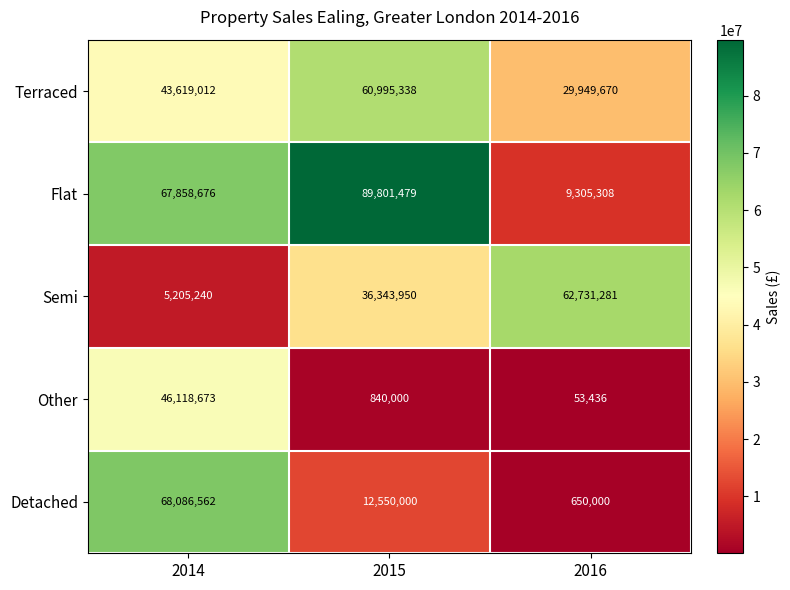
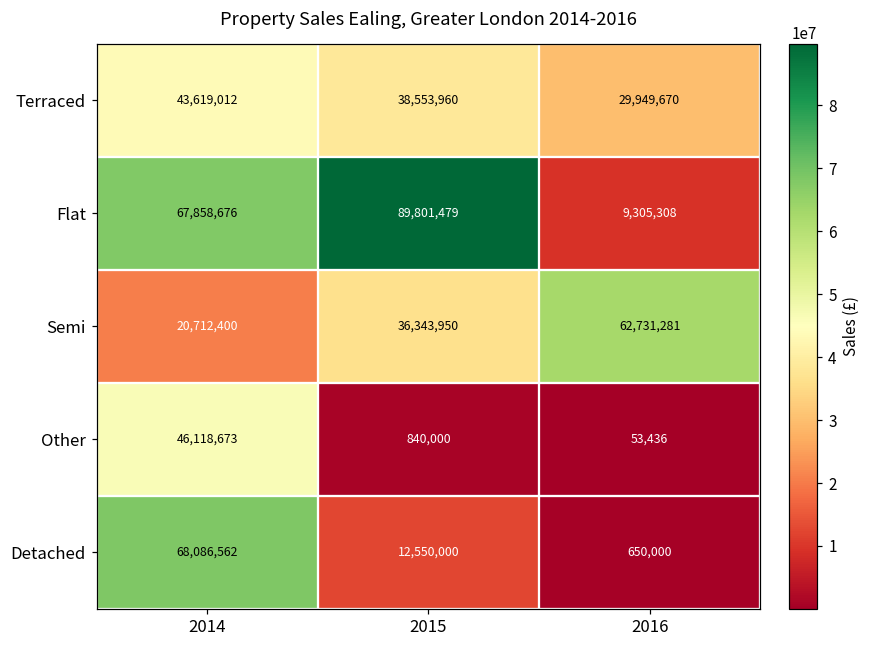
  {
    "Terraced": {
      "2014": "43,619,012",
-     "2015": "60,995,338",
+     "2015": "38,553,960",
      "2016": "29,949,670"
    },
    "Flat": {
      "2014": "67,858,676",
      "2015": "89,801,479",
      "2016": "9,305,308"
    },
    "Semi": {
-     "2014": "5,205,240",
+     "2014": "20,712,400",
      "2015": "36,343,950",
      "2016": "62,731,281"
    },
    "Other": {
      "2014": "46,118,673",
      "2015": "840,000",
      "2016": "53,436"
    },
    "Detached": {
      "2014": "68,086,562",
      "2015": "12,550,000",
      "2016": "650,000"
    }
  }
